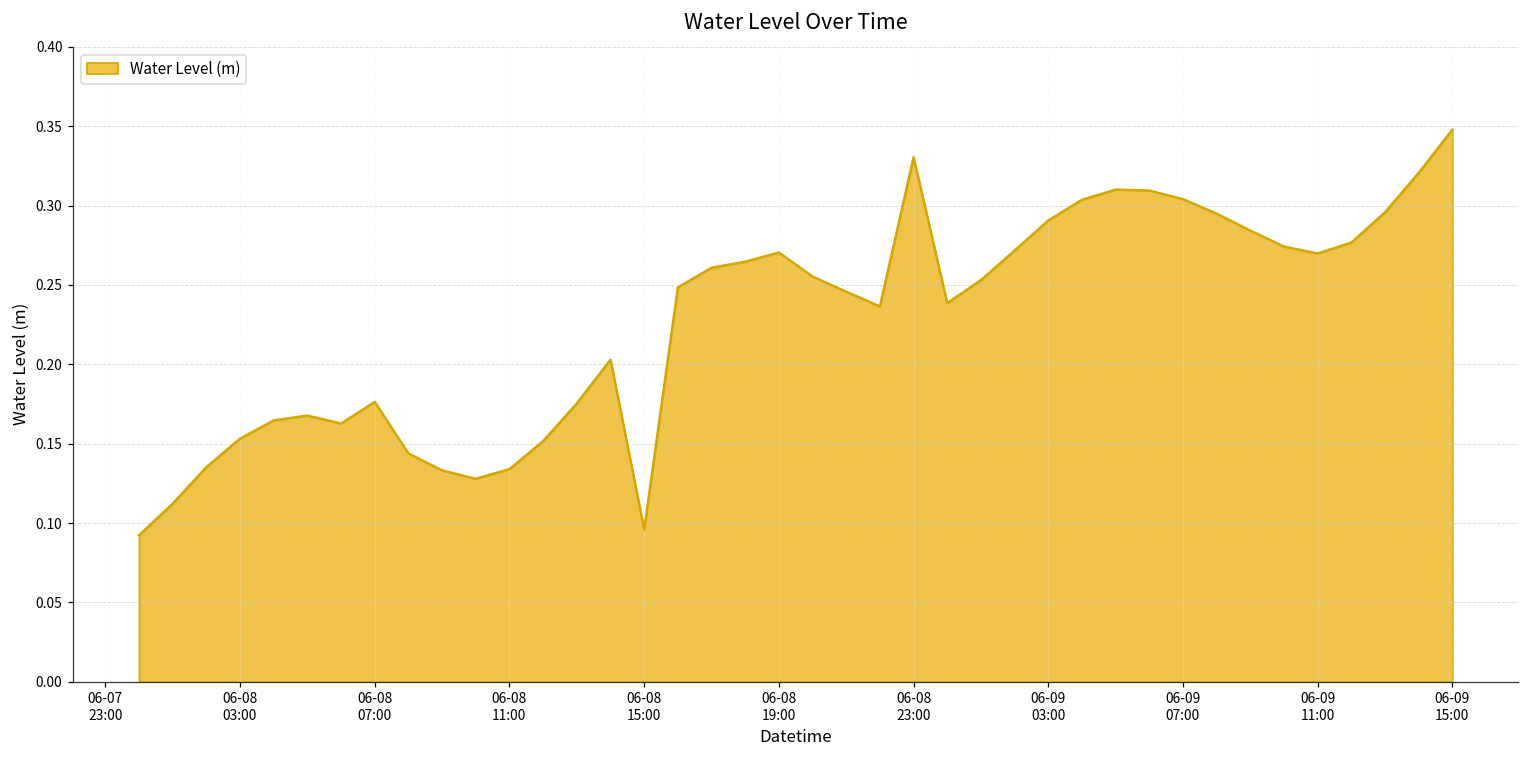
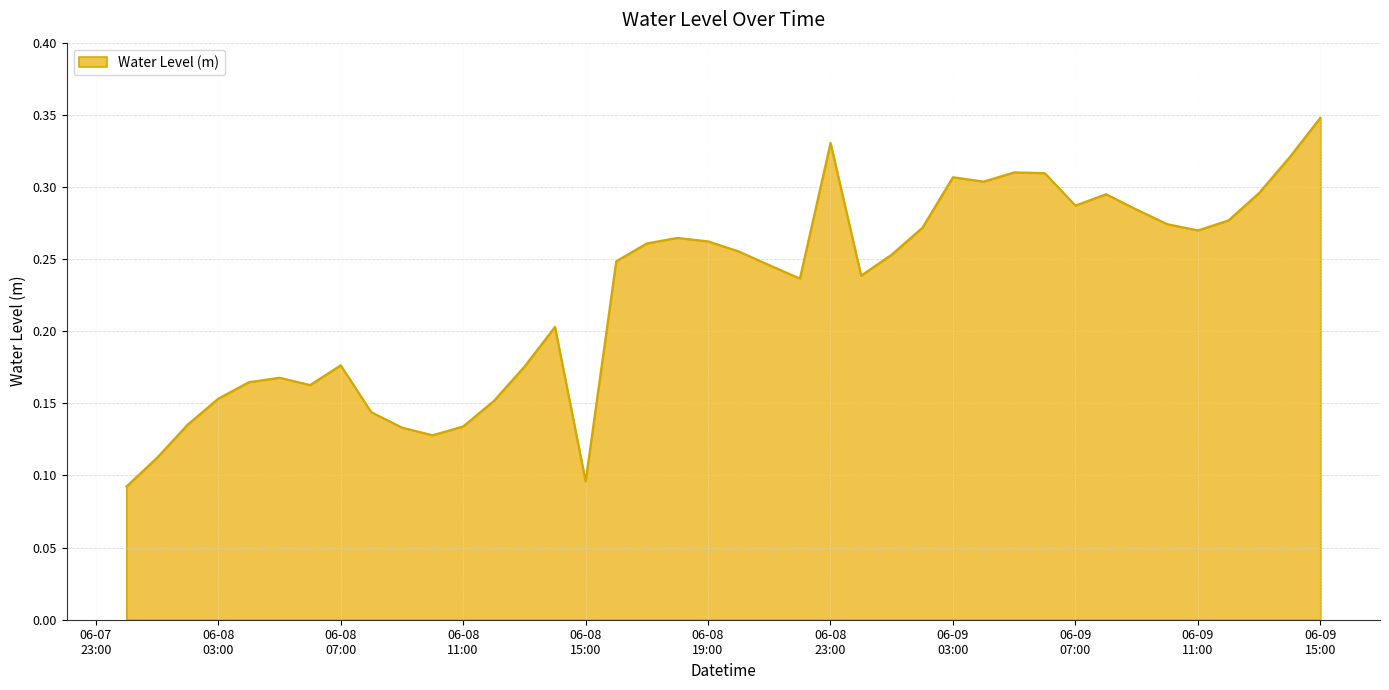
  {
    "06-08 03:00": 0.153,
    "06-08 07:00": 0.176,
    "06-08 11:00": 0.134,
    "06-08 15:00": 0.096,
-   "06-08 19:00": 0.271,
+   "06-08 19:00": 0.262,
    "06-08 23:00": 0.331,
-   "06-09 03:00": 0.291,
-   "06-09 07:00": 0.304,
+   "06-09 03:00": 0.307,
+   "06-09 07:00": 0.287,
    "06-09 11:00": 0.270,
    "06-09 15:00": 0.348
  }
